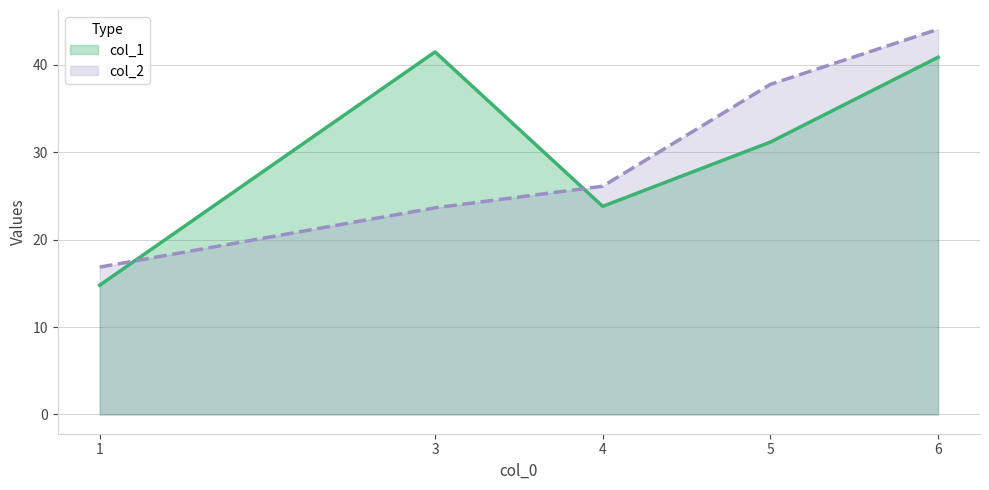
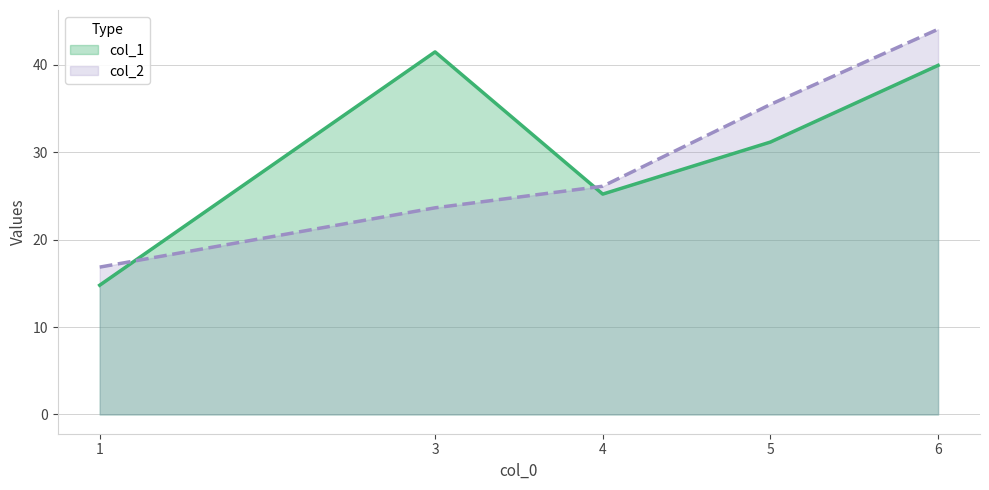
  {
    "col_1": {
      "1": 15,
      "3": 41,
-     "4": 24,
+     "4": 25,
      "5": 31,
-     "6": 41
+     "6": 40
    },
    "col_2": {
      "1": 17,
      "3": 24,
      "4": 26,
-     "5": 38,
+     "5": 35,
      "6": 44
    }
  }
